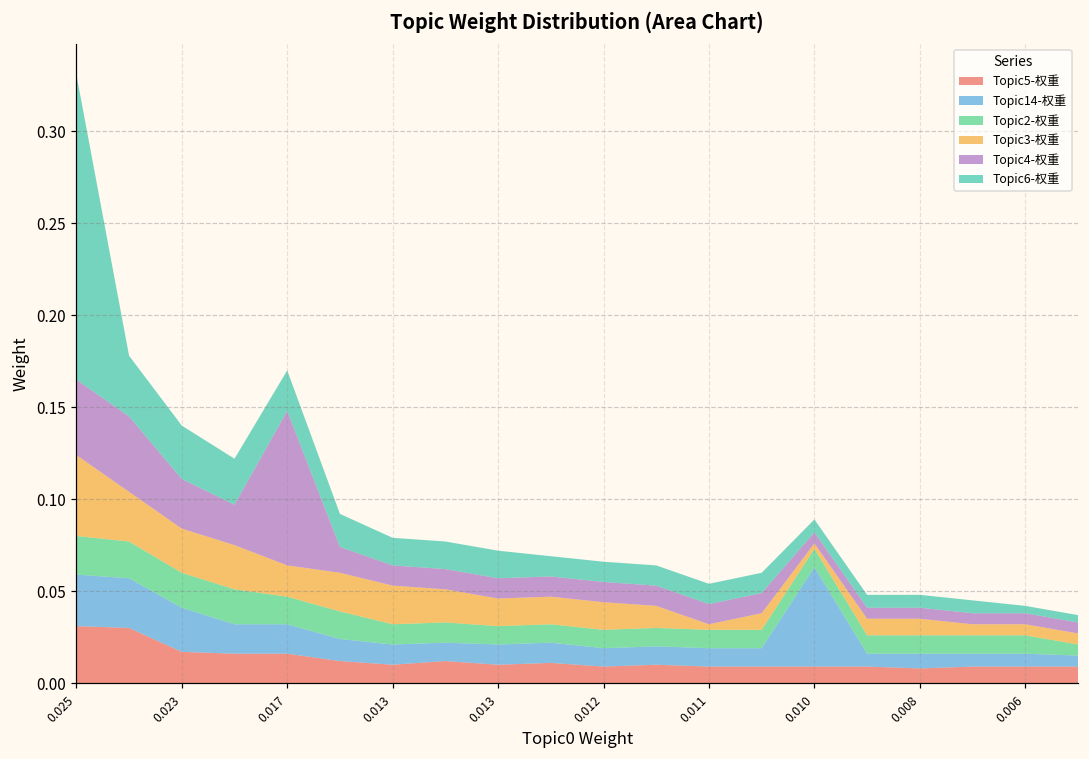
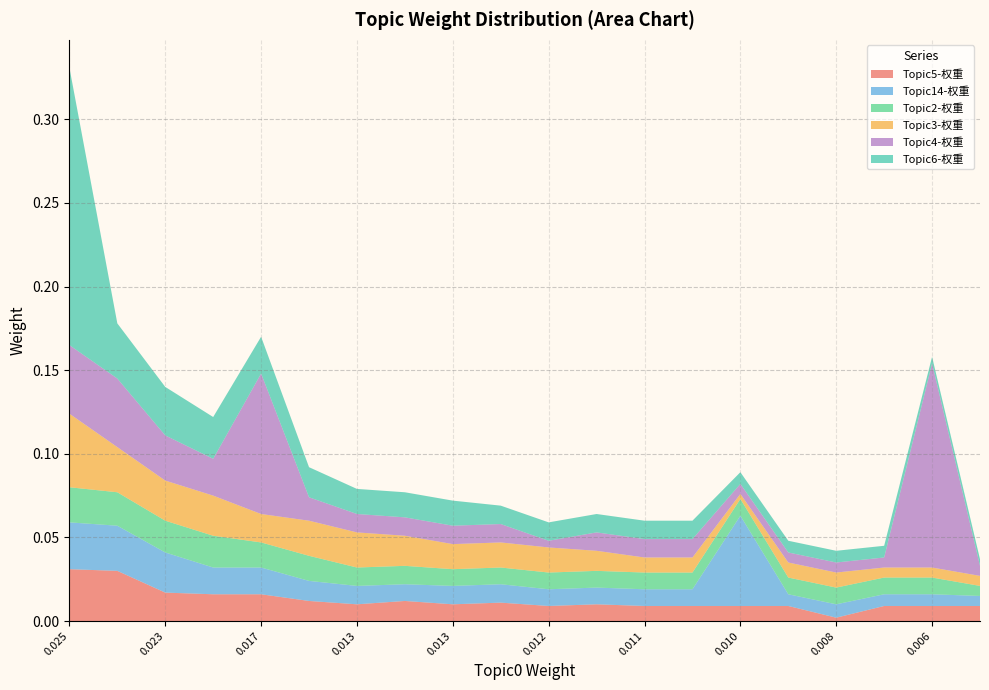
  {
    "Topic5-权重": {
      "0.025": 0.031,
      "0.023": 0.017,
      "0.017": 0.016,
      "0.012": 0.009,
      "0.011": 0.009,
      "0.010": 0.009,
-     "0.008": 0.008,
+     "0.008": 0.002,
      "0.006": 0.009
    },
    "Topic14-权重": {
      "0.025": 0.028,
      "0.023": 0.024,
      "0.017": 0.016,
      "0.012": 0.010,
      "0.011": 0.010,
      "0.010": 0.054,
      "0.008": 0.008,
      "0.006": 0.007
    },
    "Topic3-权重": {
      "0.025": 0.044,
      "0.023": 0.024,
      "0.017": 0.017,
      "0.012": 0.015,
-     "0.011": 0.003,
+     "0.011": 0.009,
      "0.010": 0.003,
      "0.008": 0.009,
      "0.006": 0.006
    },
    "Topic4-权重": {
      "0.025": 0.041,
      "0.023": 0.027,
      "0.017": 0.084,
-     "0.012": 0.011,
+     "0.012": 0.004,
      "0.011": 0.011,
      "0.010": 0.006,
      "0.008": 0.006,
-     "0.006": 0.006
+     "0.006": 0.122
    }
  }
